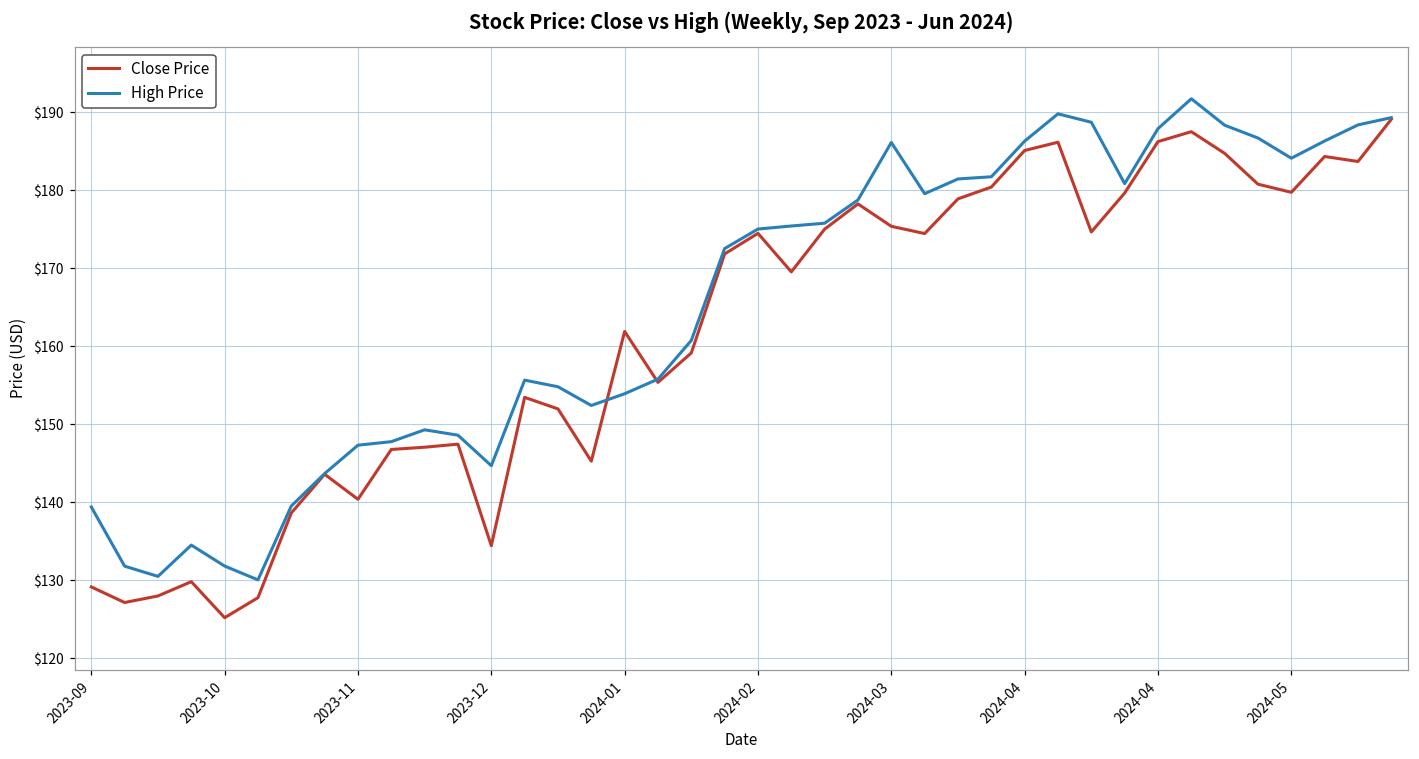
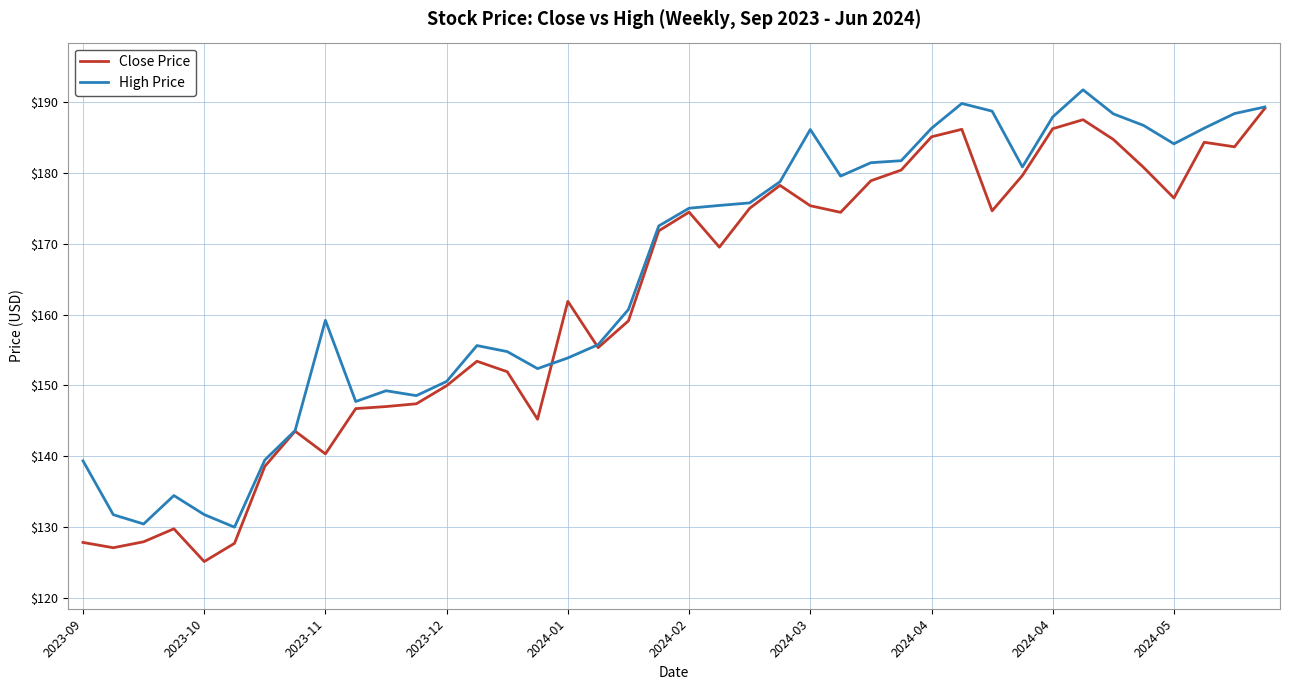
  {
    "Close Price": {
-     "2023-09": "$129",
+     "2023-09": "$128",
      "2023-10": "$125",
      "2023-11": "$140",
-     "2023-12": "$134",
+     "2023-12": "$150",
      "2024-01": "$162",
      "2024-02": "$174",
      "2024-03": "$175",
-     "2024-05": "$180"
+     "2024-05": "$176"
    },
    "High Price": {
      "2023-09": "$139",
      "2023-10": "$132",
-     "2023-11": "$147",
-     "2023-12": "$145",
+     "2023-11": "$159",
+     "2023-12": "$151",
      "2024-01": "$154",
      "2024-02": "$175",
      "2024-03": "$186",
      "2024-05": "$184"
    }
  }
